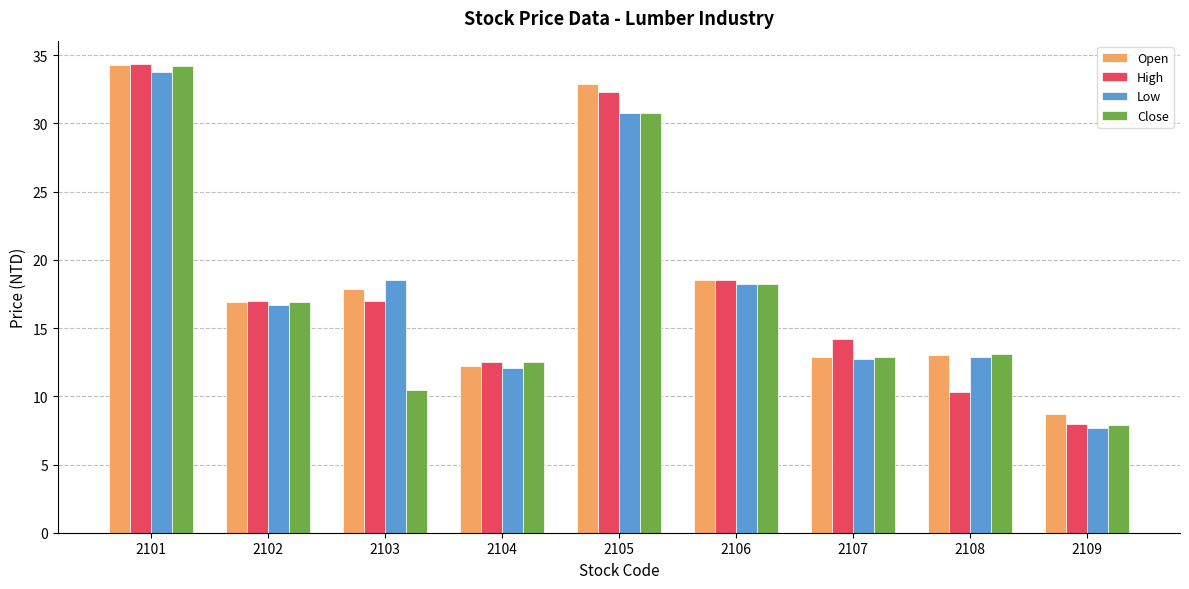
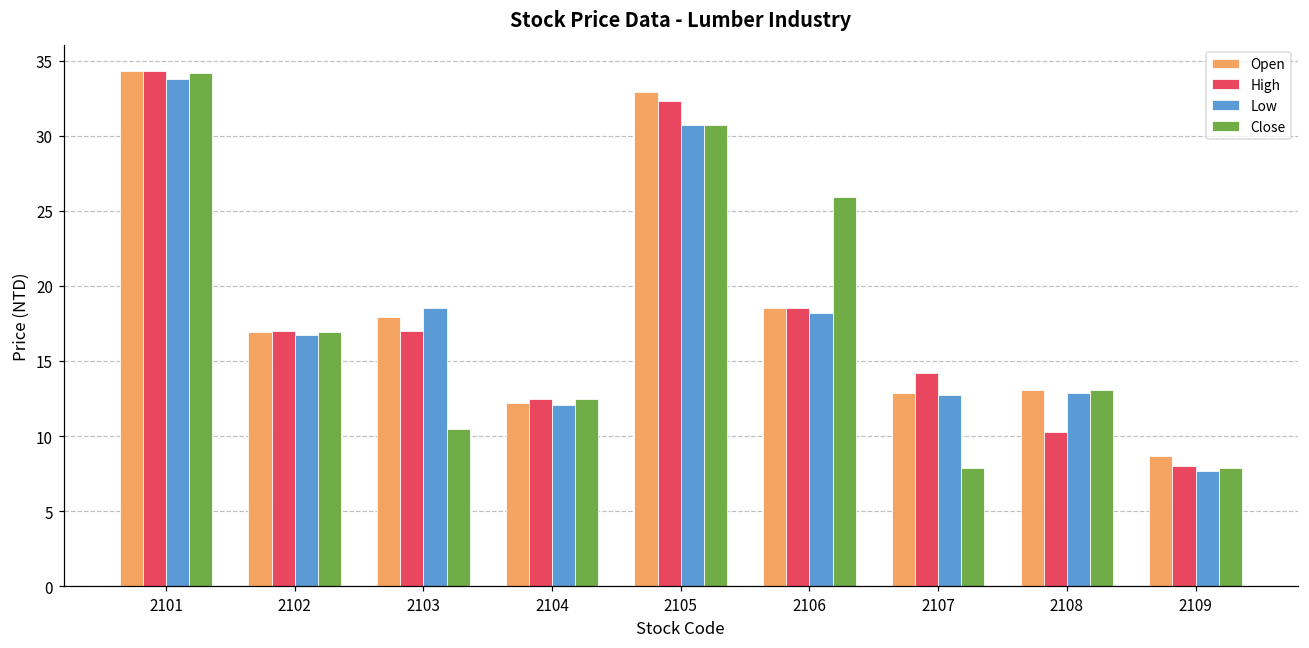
  {
    "Open": {
      "2101": 34.3,
      "2102": 16.9,
      "2103": 17.9,
      "2104": 12.2,
      "2105": 32.9,
      "2106": 18.6,
      "2107": 12.9,
      "2108": 13.1,
      "2109": 8.7
    },
    "High": {
      "2101": 34.4,
      "2102": 17.0,
      "2103": 17.0,
      "2104": 12.5,
      "2105": 32.3,
      "2106": 18.6,
      "2107": 14.2,
      "2108": 10.3,
      "2109": 8.0
    },
    "Low": {
      "2101": 33.8,
      "2102": 16.7,
      "2103": 18.5,
      "2104": 12.1,
      "2105": 30.8,
      "2106": 18.2,
      "2107": 12.8,
      "2108": 12.9,
      "2109": 7.7
    },
    "Close": {
      "2101": 34.2,
      "2102": 16.9,
      "2103": 10.5,
      "2104": 12.5,
      "2105": 30.8,
-     "2106": 18.2,
-     "2107": 12.9,
+     "2106": 25.9,
+     "2107": 7.9,
      "2108": 13.1,
      "2109": 7.9
    }
  }
